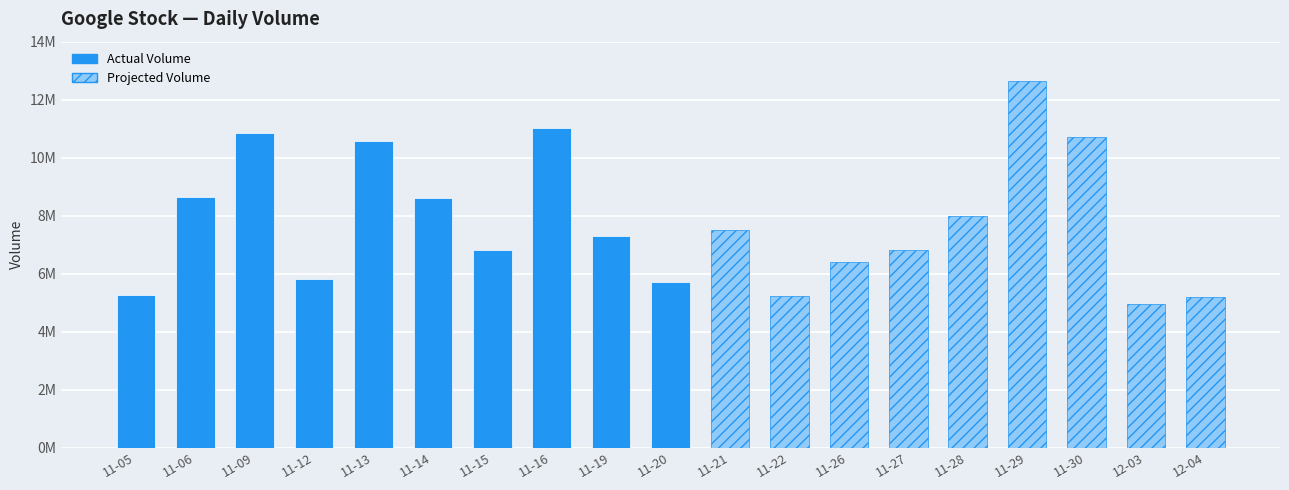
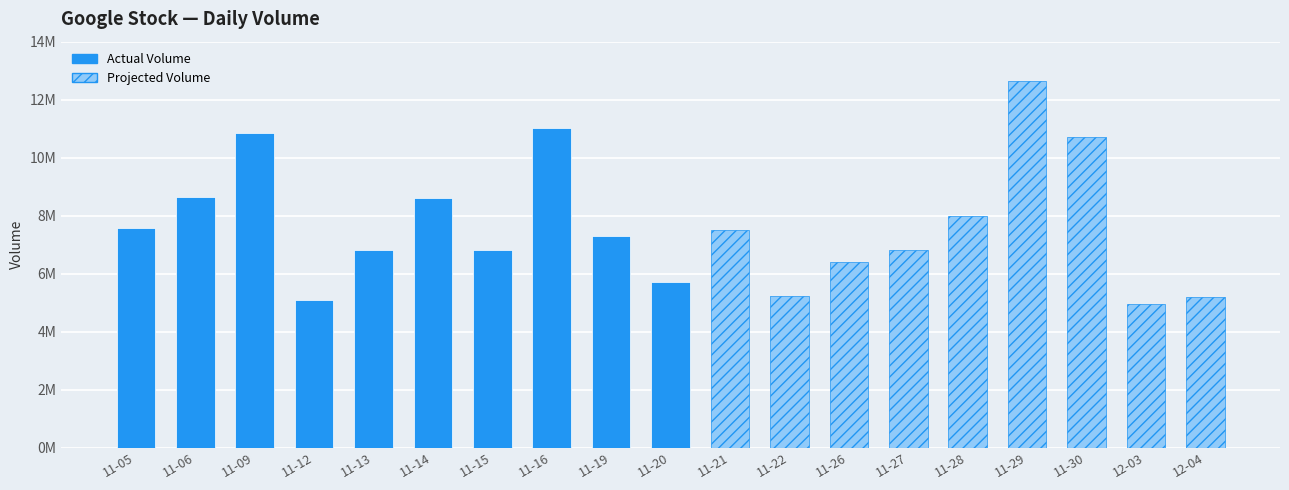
  {
    "Actual Volume": {
-     "11-05": 5300000,
+     "11-05": 7600000,
      "11-06": 8600000,
      "11-09": 10800000,
-     "11-12": 5800000,
-     "11-13": 10600000,
+     "11-12": 5100000,
+     "11-13": 6800000,
      "11-14": 8600000,
      "11-15": 6800000,
      "11-16": 11000000,
      "11-19": 7300000,
      "11-20": 5700000
    },
    "Projected Volume": {
      "11-21": 7500000,
      "11-22": 5200000,
      "11-26": 6400000,
      "11-27": 6800000,
      "11-28": 8000000,
      "11-29": 12600000,
      "11-30": 10700000,
      "12-03": 4900000,
      "12-04": 5200000
    }
  }
